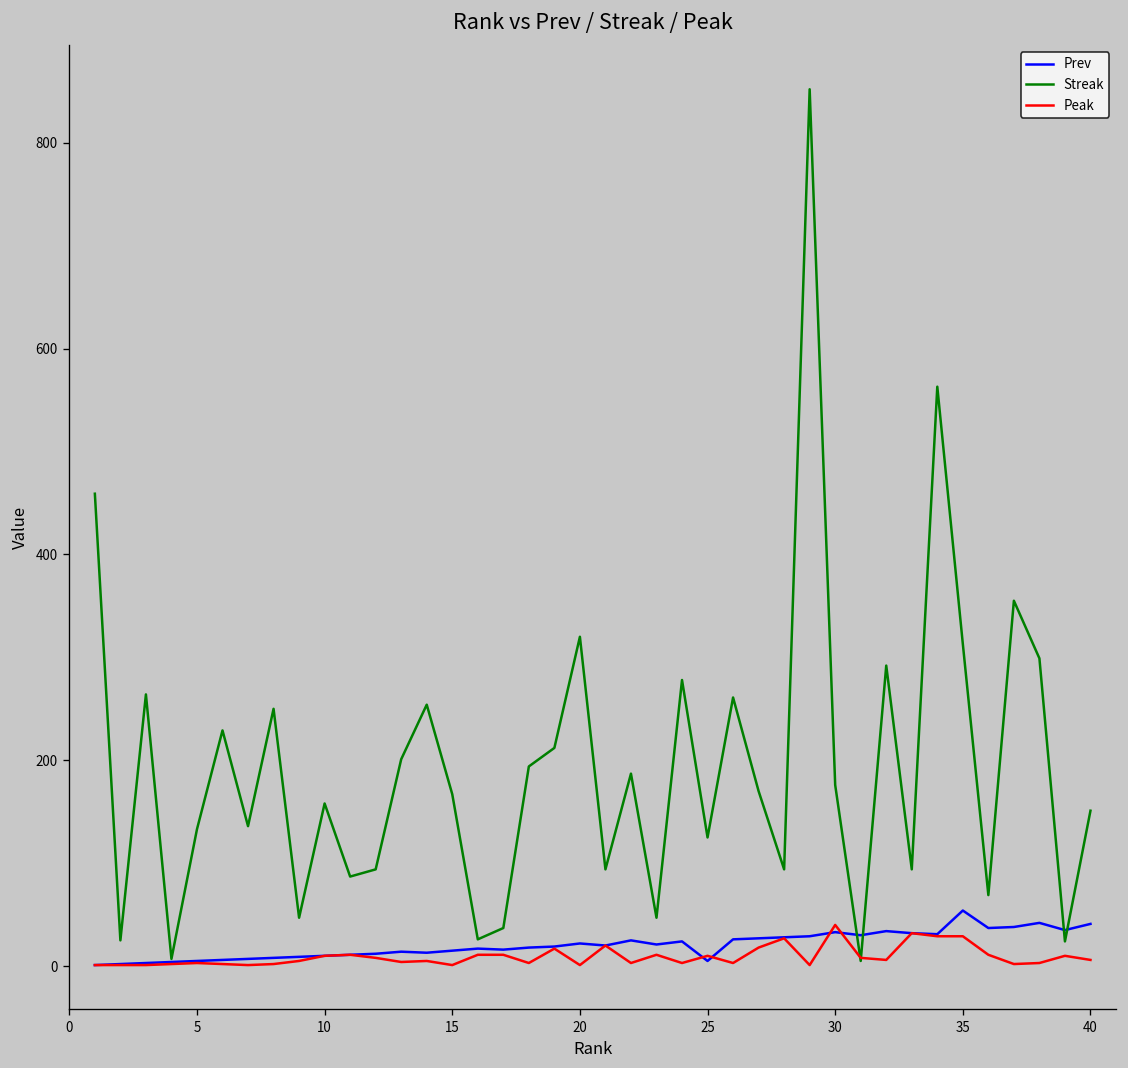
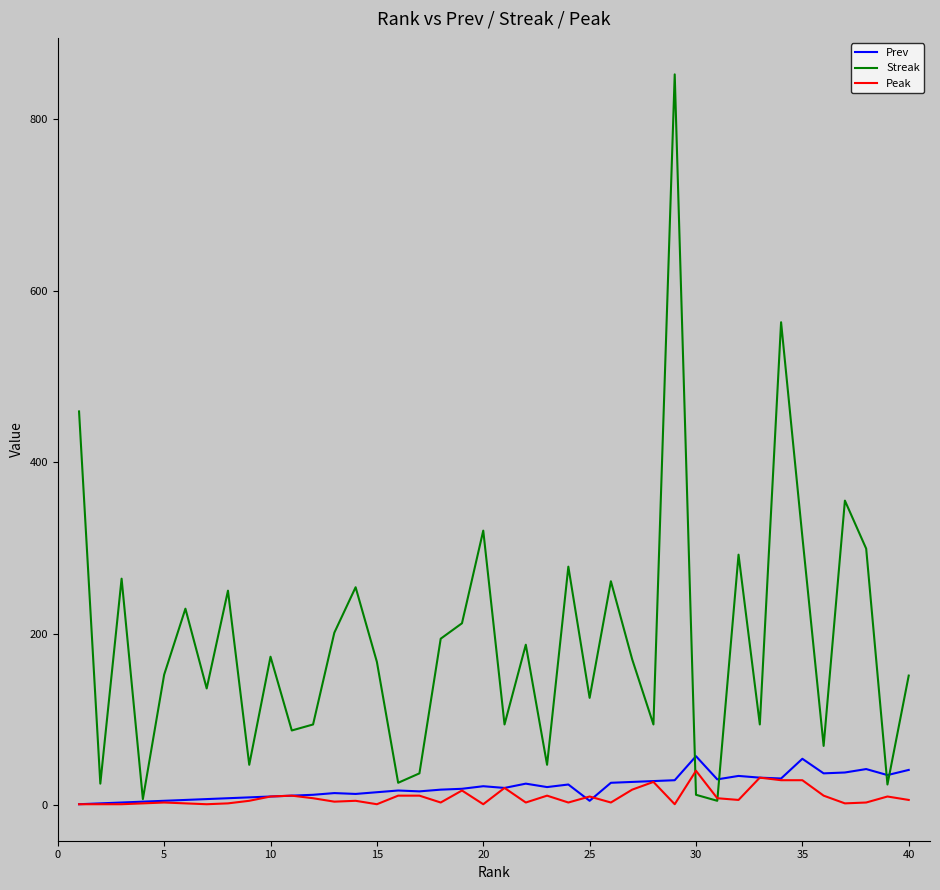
  {
    "Prev": {
      "15": 20,
      "20": 20,
      "25": 10,
-     "30": 30,
+     "30": 60,
      "35": 50,
      "40": 40
    },
    "Streak": {
-     "5": 130,
-     "10": 160,
+     "5": 150,
+     "10": 170,
      "15": 170,
      "20": 320,
      "25": 130,
-     "30": 180,
+     "30": 10,
      "35": 310,
      "40": 150
    },
    "Peak": {
      "15": 0,
      "20": 0,
      "25": 10,
      "30": 40,
      "35": 30,
      "40": 10
    }
  }
